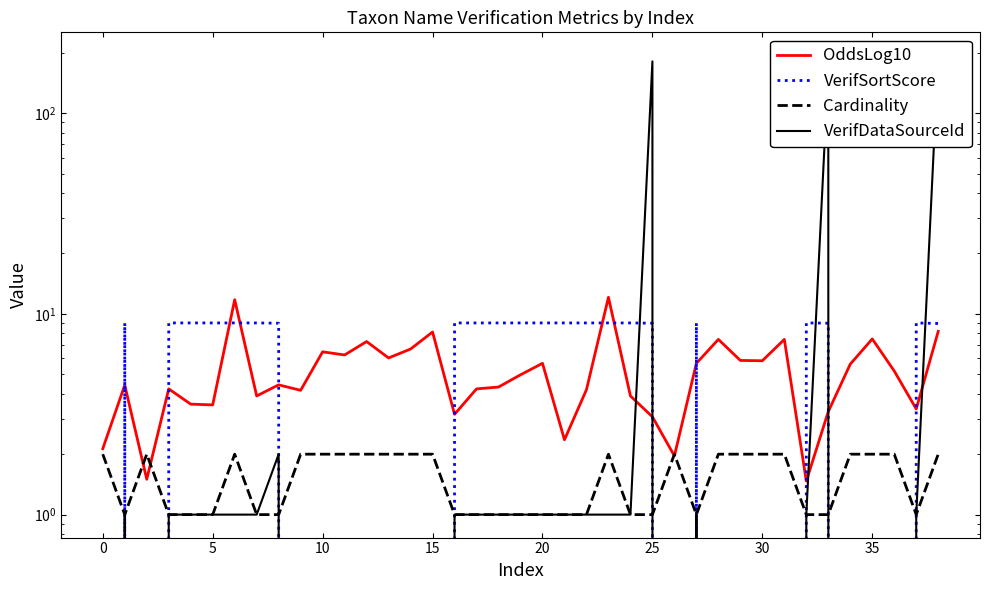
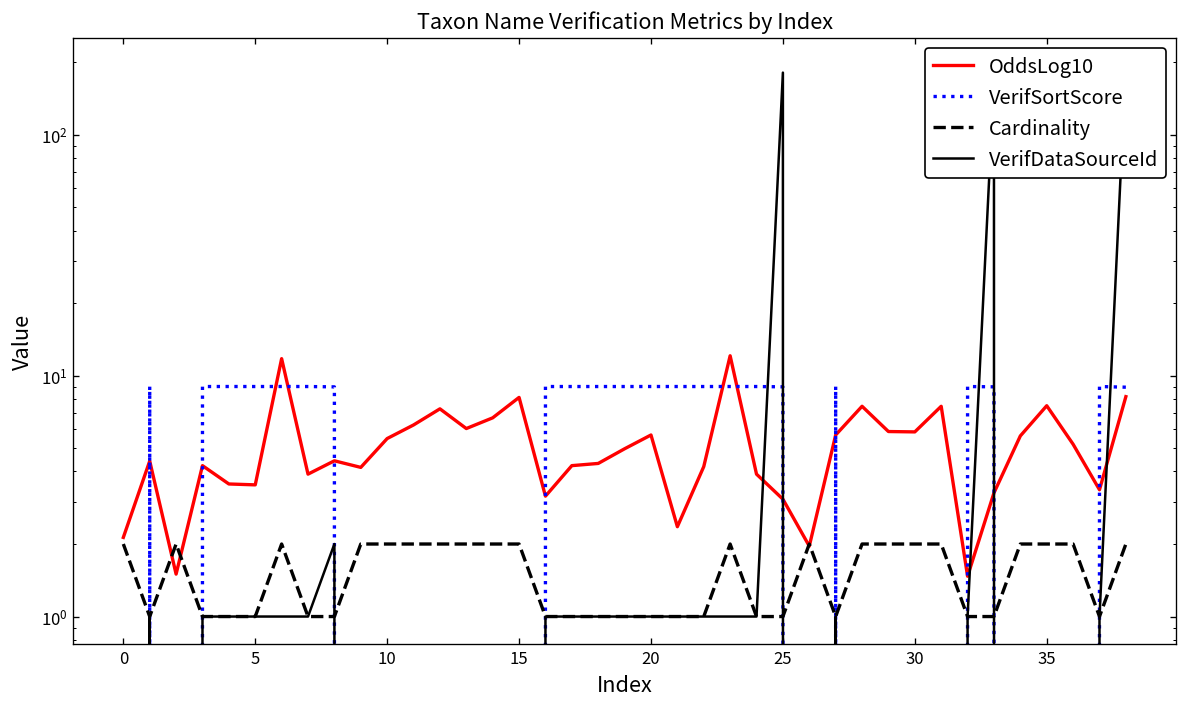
  {
    "OddsLog10": {
      "0": 2.1,
      "5": 3.5,
-     "10": 6.5,
+     "10": 5.5,
      "15": 8.1,
      "20": 5.7,
      "25": 3.1,
      "30": 5.8,
      "35": 7.5
    },
    "VerifSortScore": {
      "5": 9,
      "20": 9,
      "25": 9
    }
  }
